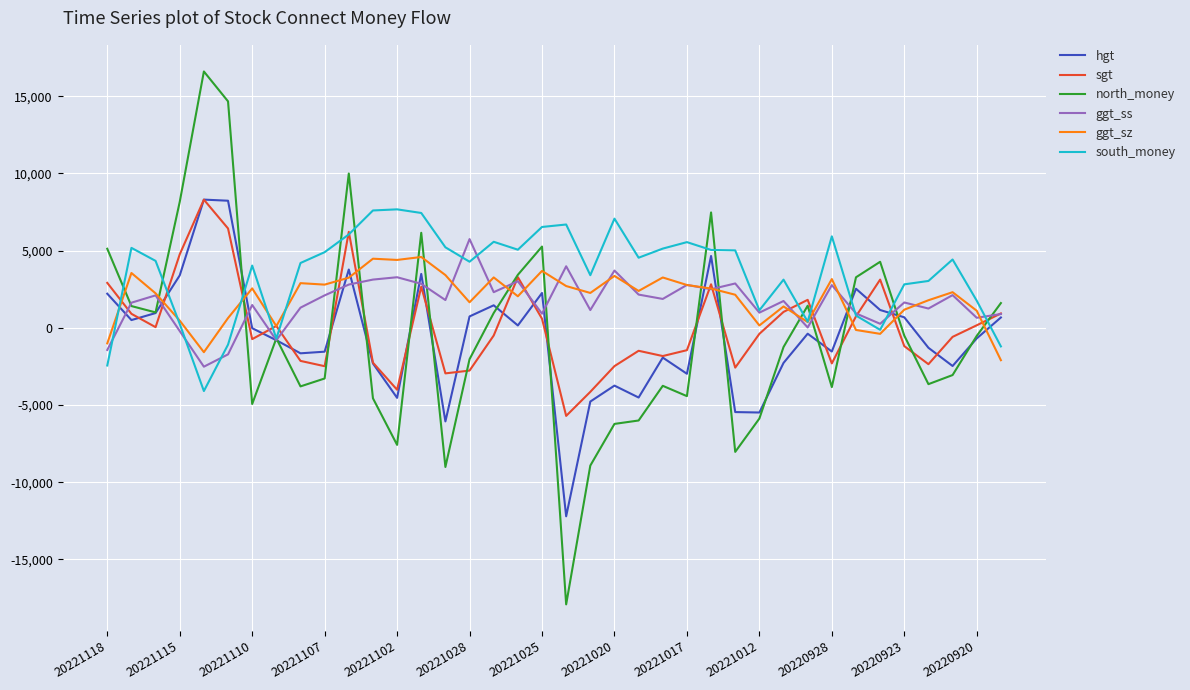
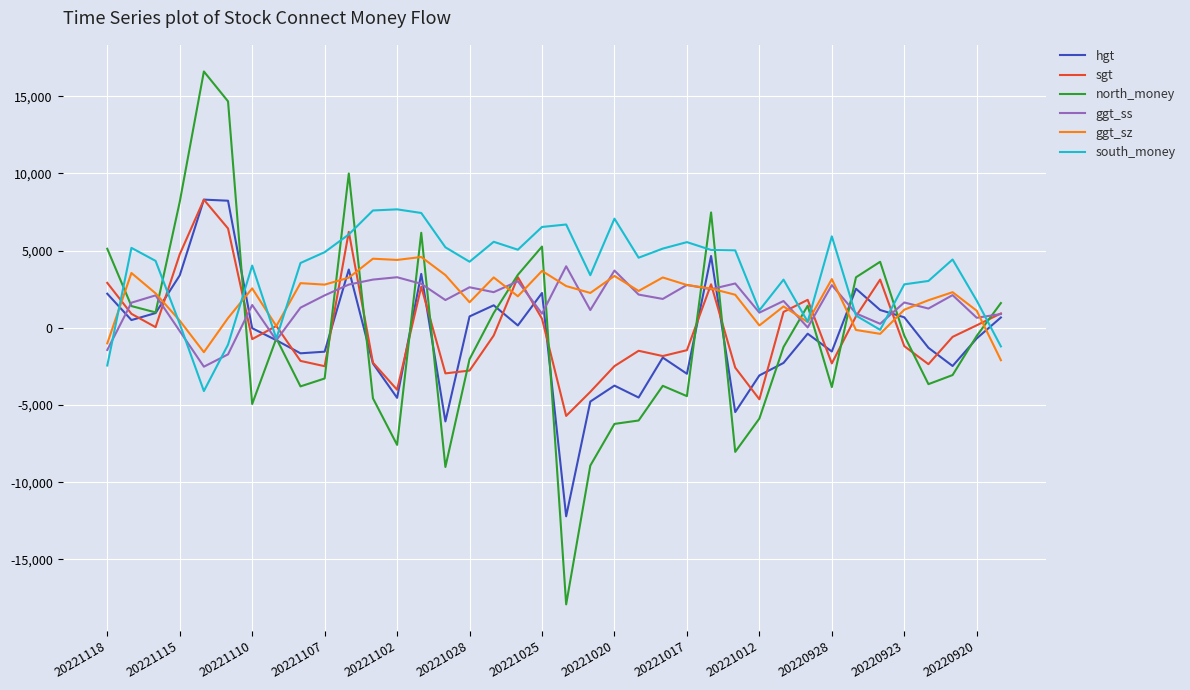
  {
    "hgt": {
      "20221118": "2,200",
      "20221115": "3,400",
      "20221110": "0",
      "20221107": "-1,500",
      "20221102": "-4,500",
      "20221028": "700",
      "20221025": "2,300",
      "20221020": "-3,700",
      "20221017": "-3,000",
-     "20221012": "-5,500",
+     "20221012": "-3,100",
      "20220928": "-1,500",
      "20220923": "700"
    },
    "sgt": {
      "20221118": "2,900",
      "20221115": "4,800",
      "20221110": "-700",
      "20221107": "-2,500",
      "20221102": "-4,000",
      "20221028": "-2,800",
      "20221025": "600",
      "20221020": "-2,500",
      "20221017": "-1,400",
-     "20221012": "-400",
+     "20221012": "-4,600",
      "20220928": "-2,300",
      "20220923": "-1,200",
      "20220920": "200"
    },
    "north_money": {
      "20221118": "5,100",
      "20221115": "8,200",
      "20221110": "-4,900",
      "20221107": "-3,300",
      "20221102": "-7,600",
      "20221028": "-2,000",
      "20221025": "5,300",
      "20221020": "-6,200",
      "20221017": "-4,400",
      "20221012": "-5,900",
      "20220928": "-3,800",
      "20220923": "-500"
    },
    "ggt_ss": {
      "20221118": "-1,400",
      "20221115": "-200",
      "20221110": "1,500",
      "20221107": "2,100",
      "20221102": "3,300",
-     "20221028": "5,700",
+     "20221028": "2,600",
      "20221025": "900",
      "20221020": "3,700",
      "20220928": "2,800",
      "20220923": "1,600",
      "20220920": "600"
    },
    "ggt_sz": {
      "20221118": "-1,000",
      "20221115": "500",
      "20221110": "2,600",
      "20221107": "2,800",
      "20221102": "4,400",
      "20221028": "1,700",
      "20221025": "3,700",
      "20221020": "3,400",
      "20221012": "200",
      "20220928": "3,200",
      "20220923": "1,200",
      "20220920": "1,100"
    },
    "south_money": {
      "20221118": "-2,400",
      "20221115": "300",
      "20221110": "4,000",
      "20221107": "4,900",
      "20221102": "7,700",
      "20221028": "4,300",
      "20221025": "6,500",
      "20221020": "7,100",
      "20221017": "5,500",
      "20220928": "5,900",
      "20220923": "2,800",
      "20220920": "1,800"
    }
  }
